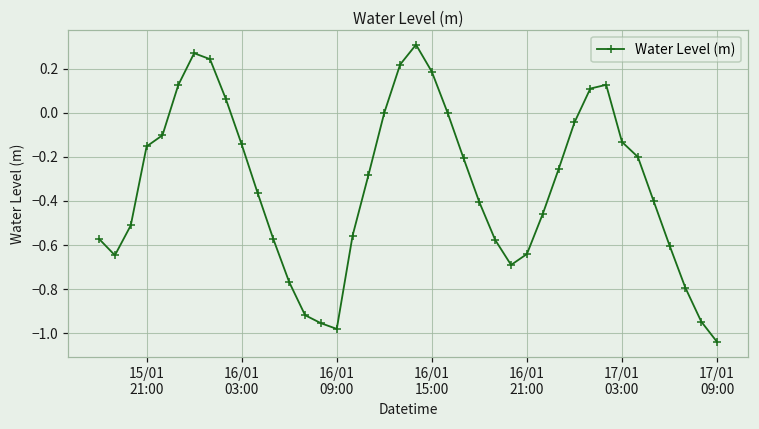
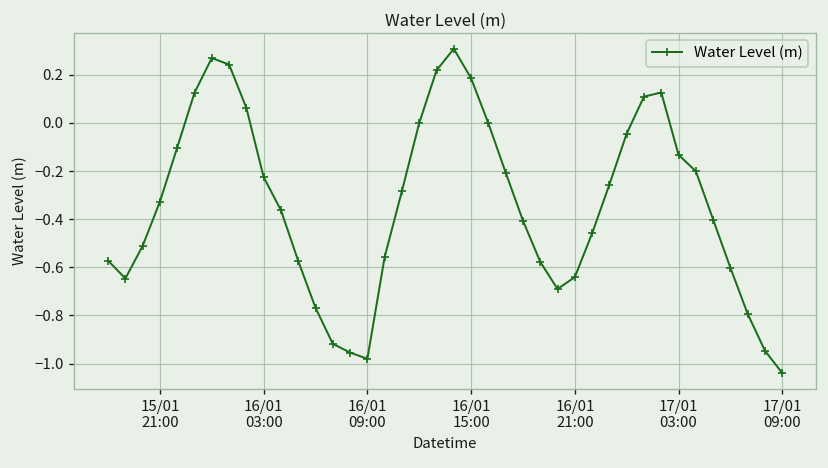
  {
-   "15/01 21:00": -0.15,
-   "16/01 03:00": -0.14,
+   "15/01 21:00": -0.33,
+   "16/01 03:00": -0.23,
    "16/01 09:00": -0.98,
    "16/01 15:00": 0.19,
    "16/01 21:00": -0.64,
    "17/01 03:00": -0.13,
    "17/01 09:00": -1.04
  }
